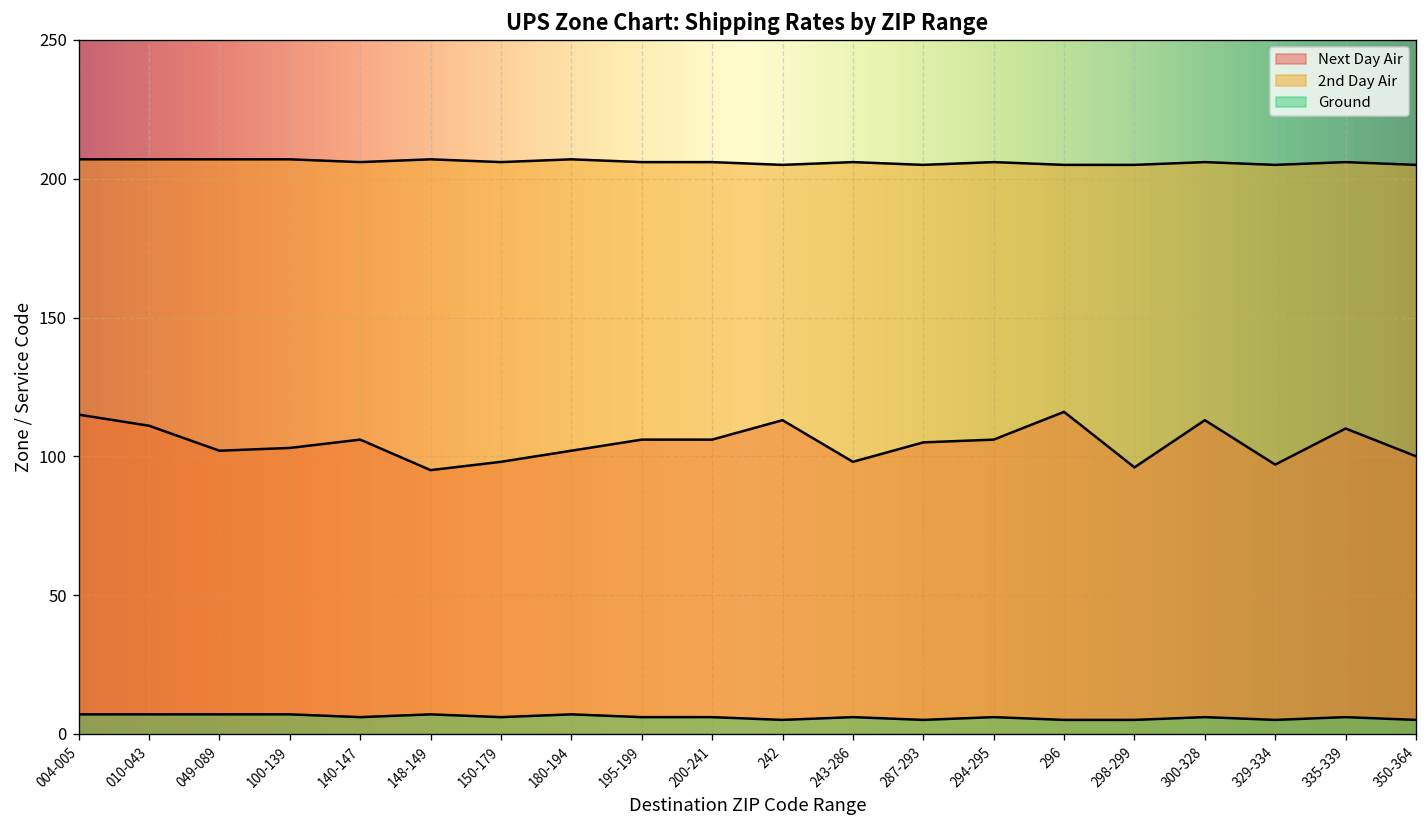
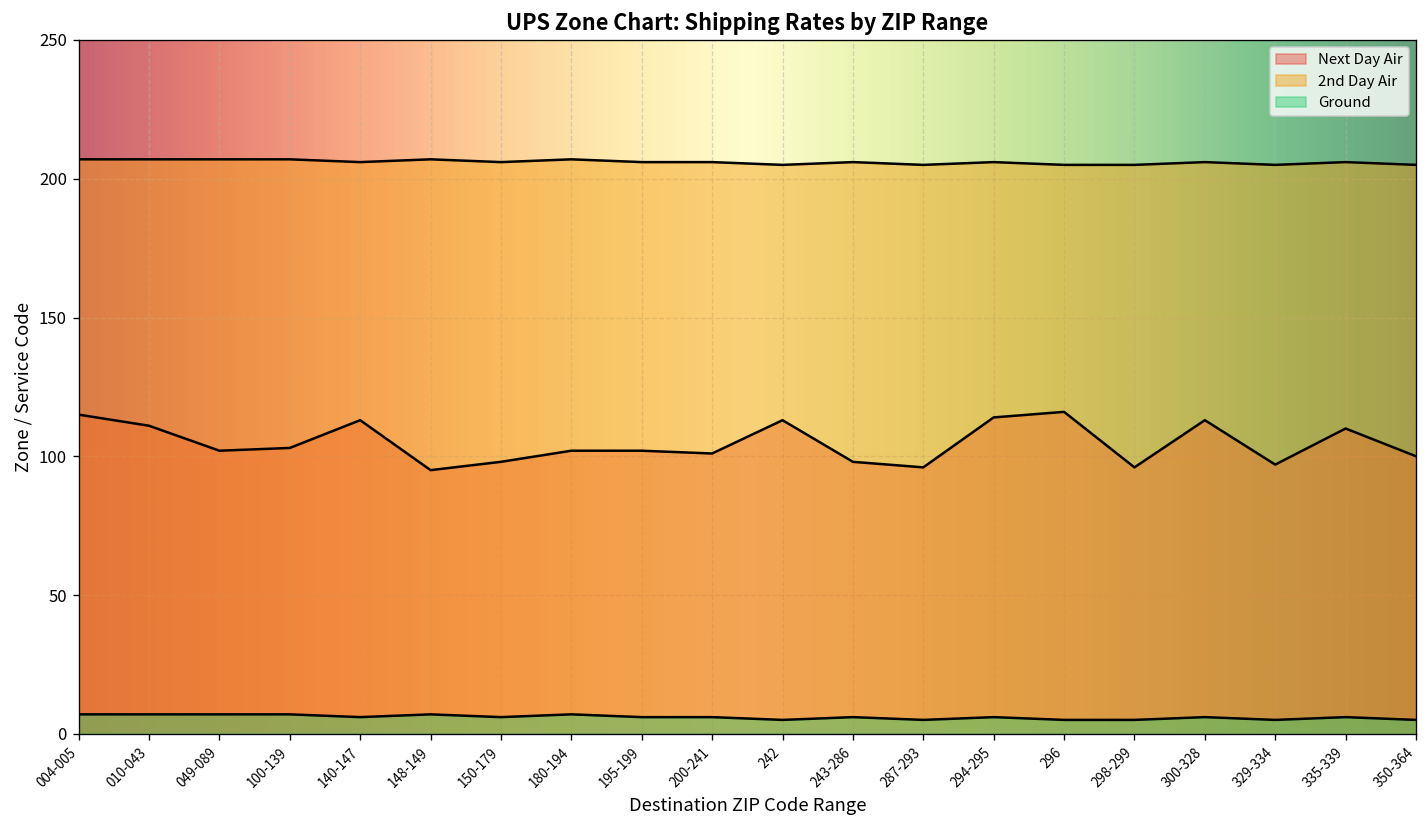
  {
    "Next Day Air": {
      "004-005": 115,
      "010-043": 111,
      "049-089": 102,
      "100-139": 103,
-     "140-147": 106,
+     "140-147": 113,
      "148-149": 95,
      "150-179": 98,
      "180-194": 102,
-     "195-199": 106,
-     "200-241": 106,
+     "195-199": 102,
+     "200-241": 101,
      "242": 113,
      "243-286": 98,
-     "287-293": 105,
-     "294-295": 106,
+     "287-293": 96,
+     "294-295": 114,
      "296": 116,
      "298-299": 96,
      "300-328": 113,
      "329-334": 97,
      "335-339": 110,
      "350-364": 100
    },
    "2nd Day Air": {
      "004-005": 207,
      "010-043": 207,
      "049-089": 207,
      "100-139": 207,
      "140-147": 206,
      "148-149": 207,
      "150-179": 206,
      "180-194": 207,
      "195-199": 206,
      "200-241": 206,
      "242": 205,
      "243-286": 206,
      "287-293": 205,
      "294-295": 206,
      "296": 205,
      "298-299": 205,
      "300-328": 206,
      "329-334": 205,
      "335-339": 206,
      "350-364": 205
    },
    "Ground": {
      "004-005": 7,
      "010-043": 7,
      "049-089": 7,
      "100-139": 7,
      "140-147": 6,
      "148-149": 7,
      "150-179": 6,
      "180-194": 7,
      "195-199": 6,
      "200-241": 6,
      "242": 5,
      "243-286": 6,
      "287-293": 5,
      "294-295": 6,
      "296": 5,
      "298-299": 5,
      "300-328": 6,
      "329-334": 5,
      "335-339": 6,
      "350-364": 5
    }
  }
